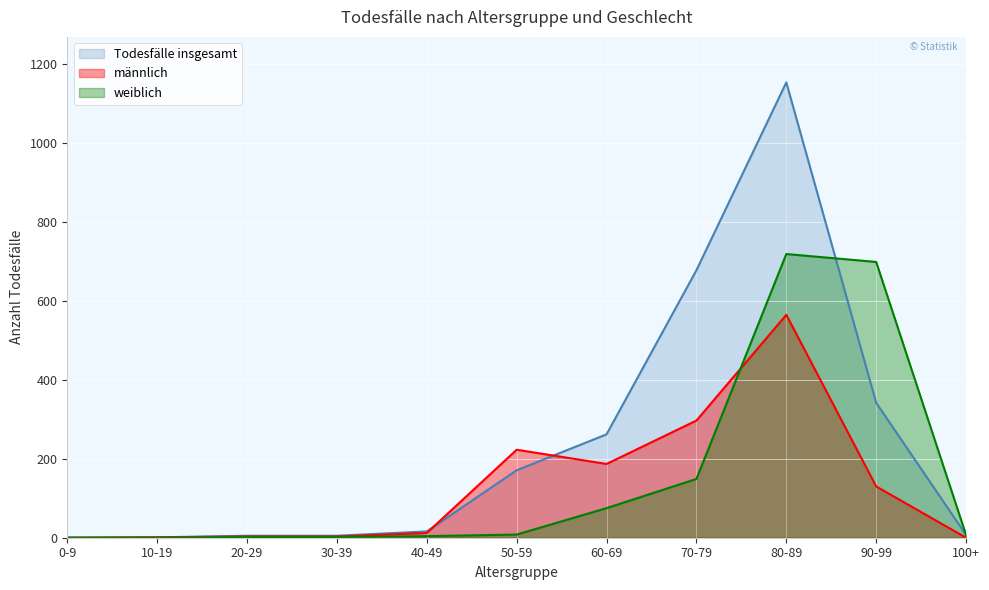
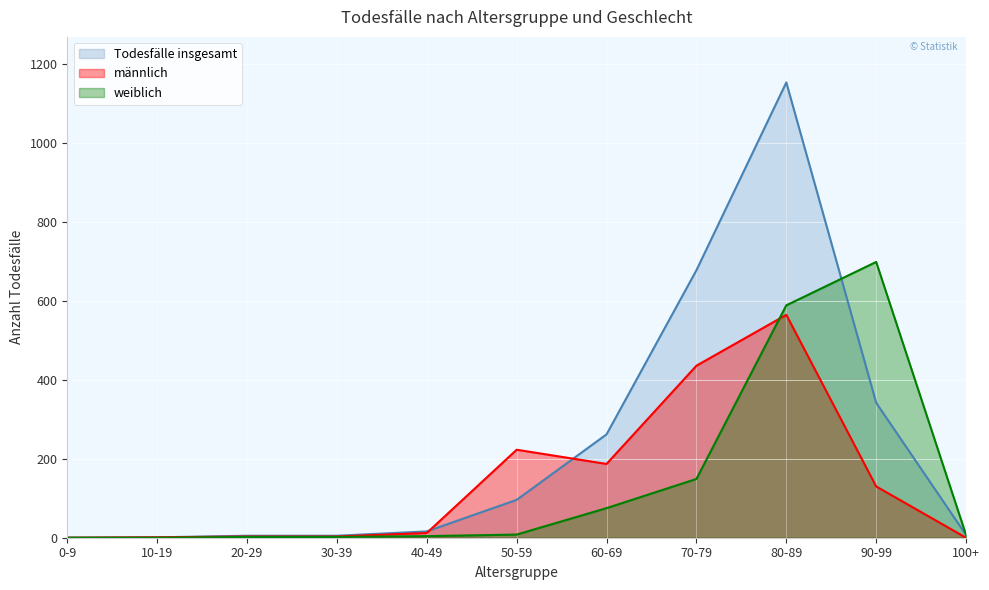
  {
    "Todesfälle insgesamt": {
-     "50-59": 170,
+     "50-59": 100,
      "60-69": 260,
      "70-79": 680,
      "80-89": 1150,
      "90-99": 340
    },
    "männlich": {
      "50-59": 220,
      "60-69": 190,
-     "70-79": 300,
+     "70-79": 440,
      "80-89": 570,
      "90-99": 130,
      "100+": 0
    },
    "weiblich": {
      "40-49": 0,
      "50-59": 10,
      "60-69": 80,
      "70-79": 150,
-     "80-89": 720,
+     "80-89": 590,
      "90-99": 700
    }
  }
